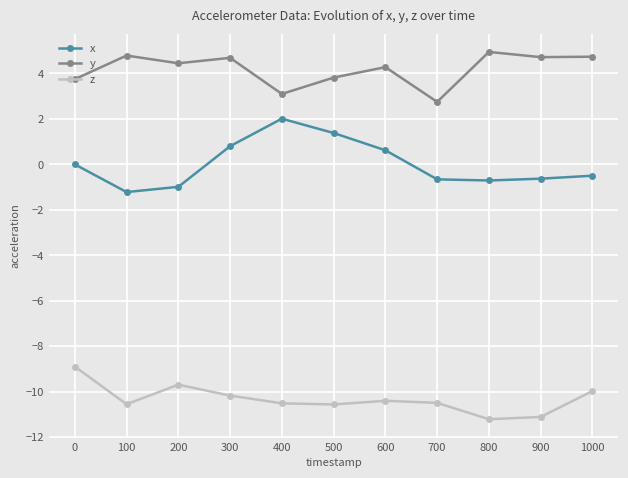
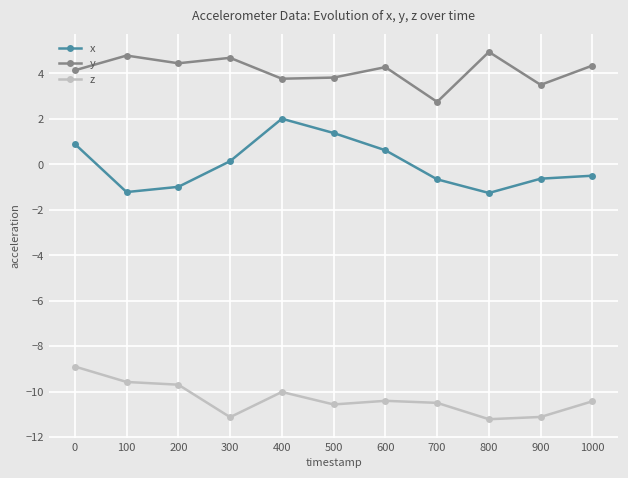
  {
    "x": {
-     "0": 0.0,
+     "0": 0.9,
      "100": -1.2,
      "200": -1.0,
-     "300": 0.8,
+     "300": 0.1,
      "400": 2.0,
      "500": 1.4,
      "600": 0.6,
      "700": -0.7,
-     "800": -0.7,
+     "800": -1.3,
      "900": -0.6,
      "1000": -0.5
    },
    "y": {
-     "0": 3.8,
+     "0": 4.1,
      "100": 4.8,
      "200": 4.5,
      "300": 4.7,
-     "400": 3.1,
+     "400": 3.8,
      "500": 3.8,
      "600": 4.3,
      "700": 2.8,
      "800": 5.0,
-     "900": 4.7,
-     "1000": 4.7
+     "900": 3.5,
+     "1000": 4.4
    },
    "z": {
      "0": -8.9,
-     "100": -10.6,
+     "100": -9.6,
      "200": -9.7,
-     "300": -10.2,
-     "400": -10.5,
+     "300": -11.1,
+     "400": -10.0,
      "500": -10.6,
      "600": -10.4,
      "700": -10.5,
      "800": -11.2,
      "900": -11.1,
-     "1000": -10.0
+     "1000": -10.4
    }
  }
